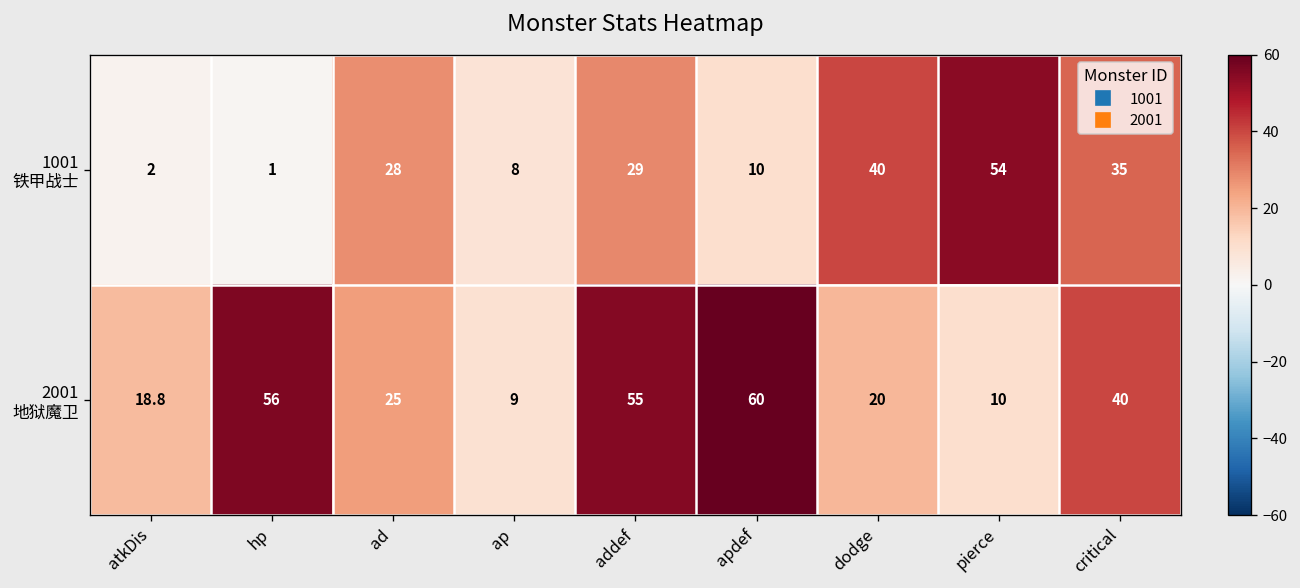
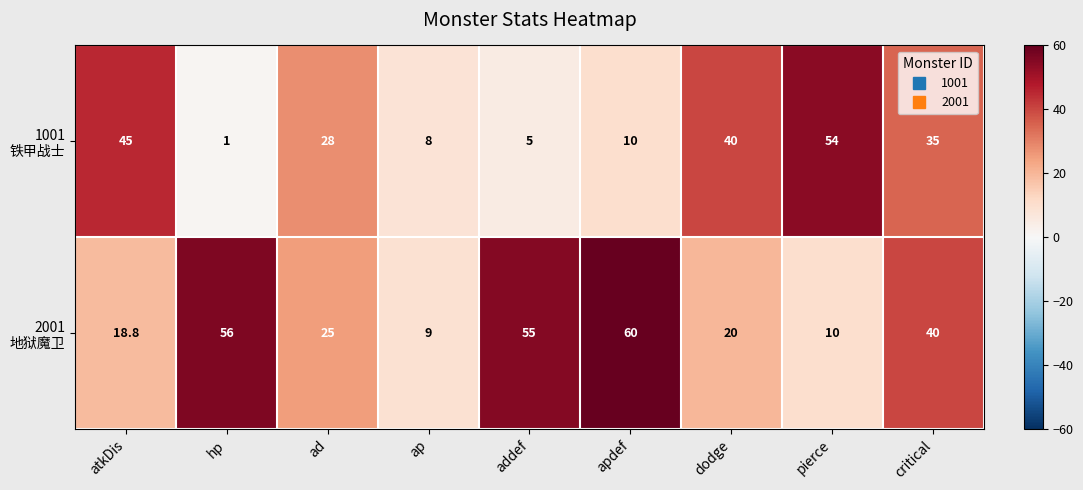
  {
    "1001 铁甲战士": {
-     "atkDis": 2,
+     "atkDis": 45,
      "hp": 1,
      "ad": 28,
      "ap": 8,
-     "addef": 29,
+     "addef": 5,
      "apdef": 10,
      "dodge": 40,
      "pierce": 54,
      "critical": 35
    },
    "2001 地狱魔卫": {
      "atkDis": 18.8,
      "hp": 56,
      "ad": 25,
      "ap": 9,
      "addef": 55,
      "apdef": 60,
      "dodge": 20,
      "pierce": 10,
      "critical": 40
    }
  }
